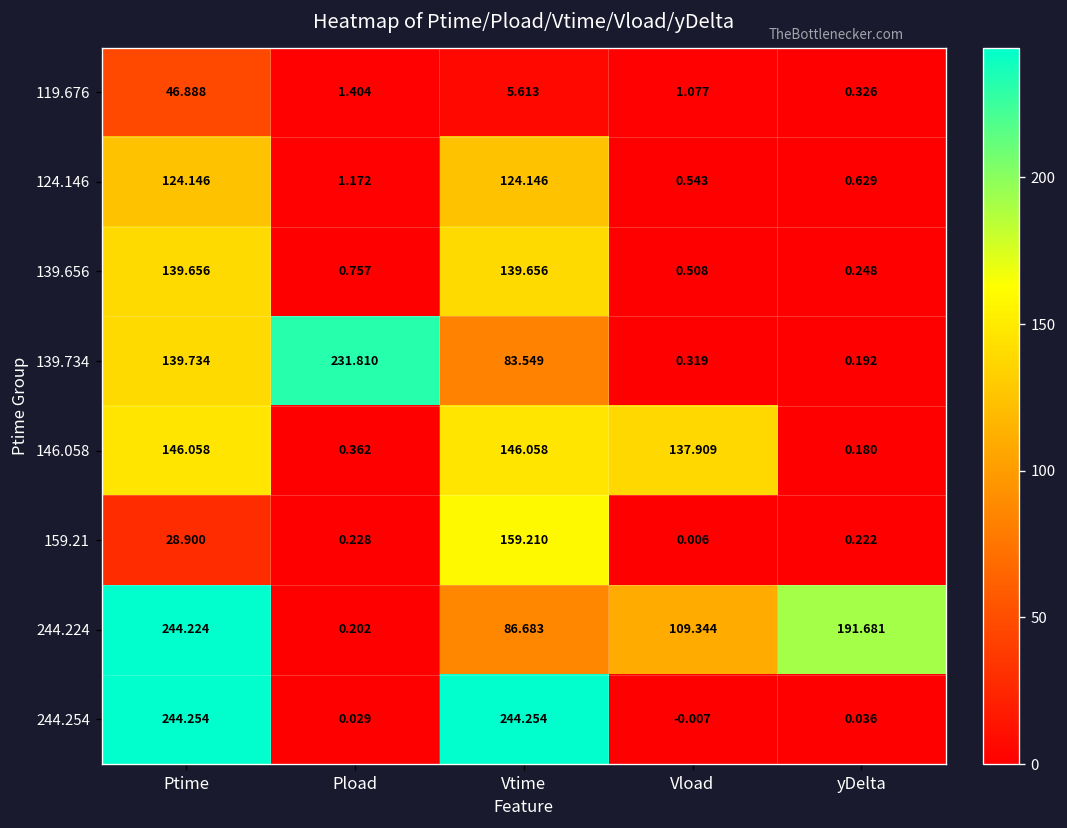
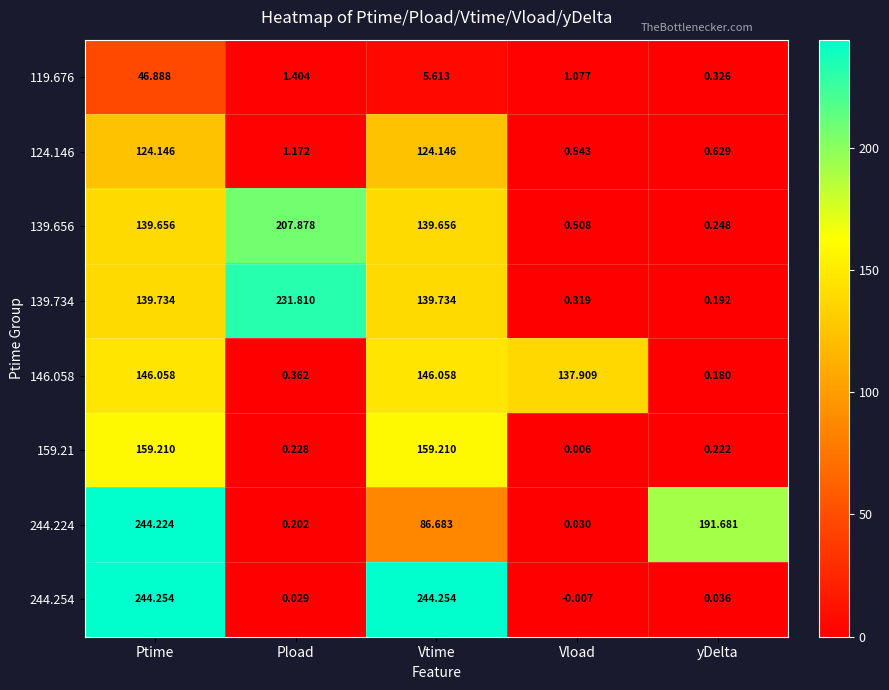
  {
    "119.676": {
      "Ptime": 46.888,
      "Pload": 1.404,
      "Vtime": 5.613,
      "Vload": 1.077,
      "yDelta": 0.326
    },
    "124.146": {
      "Ptime": 124.146,
      "Pload": 1.172,
      "Vtime": 124.146,
      "Vload": 0.543,
      "yDelta": 0.629
    },
    "139.656": {
      "Ptime": 139.656,
-     "Pload": 0.757,
+     "Pload": 207.878,
      "Vtime": 139.656,
      "Vload": 0.508,
      "yDelta": 0.248
    },
    "139.734": {
      "Ptime": 139.734,
      "Pload": 231.810,
-     "Vtime": 83.549,
+     "Vtime": 139.734,
      "Vload": 0.319,
      "yDelta": 0.192
    },
    "146.058": {
      "Ptime": 146.058,
      "Pload": 0.362,
      "Vtime": 146.058,
      "Vload": 137.909,
      "yDelta": 0.180
    },
    "159.21": {
-     "Ptime": 28.900,
+     "Ptime": 159.210,
      "Pload": 0.228,
      "Vtime": 159.210,
      "Vload": 0.006,
      "yDelta": 0.222
    },
    "244.224": {
      "Ptime": 244.224,
      "Pload": 0.202,
      "Vtime": 86.683,
-     "Vload": 109.344,
+     "Vload": 0.030,
      "yDelta": 191.681
    },
    "244.254": {
      "Ptime": 244.254,
      "Pload": 0.029,
      "Vtime": 244.254,
      "Vload": -0.007,
      "yDelta": 0.036
    }
  }
